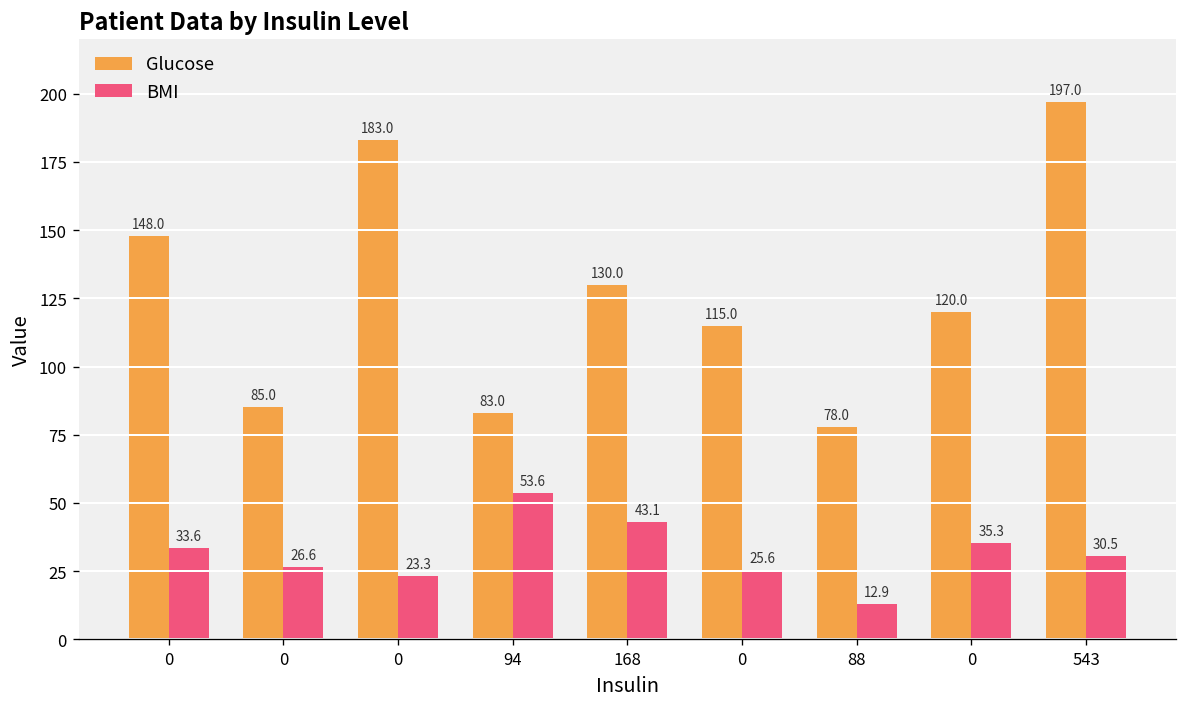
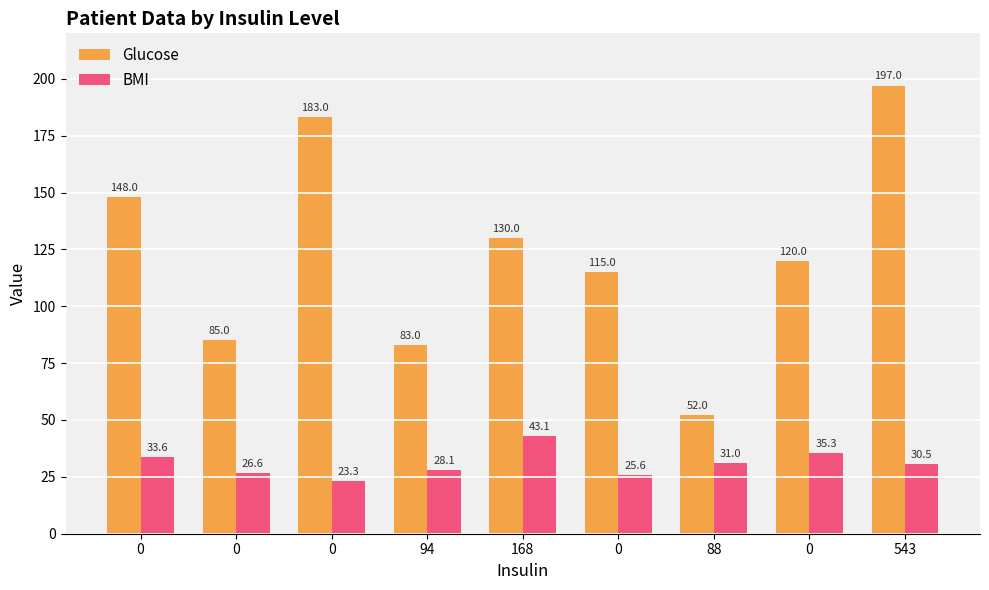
  {
    "Glucose": {
      "94": 83.0,
      "168": 130.0,
-     "88": 78.0,
+     "88": 52.0,
      "543": 197.0
    },
    "BMI": {
-     "94": 53.6,
+     "94": 28.1,
      "168": 43.1,
-     "88": 12.9,
+     "88": 31.0,
      "543": 30.5
    }
  }
